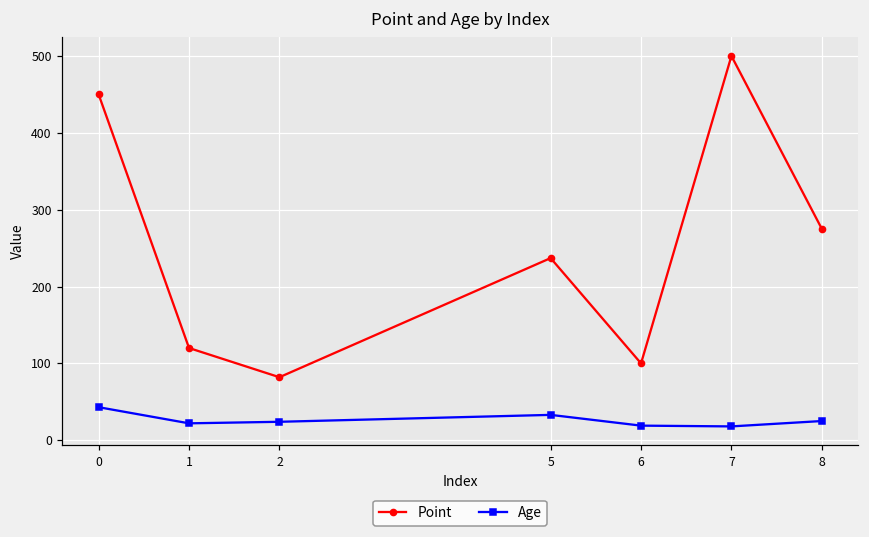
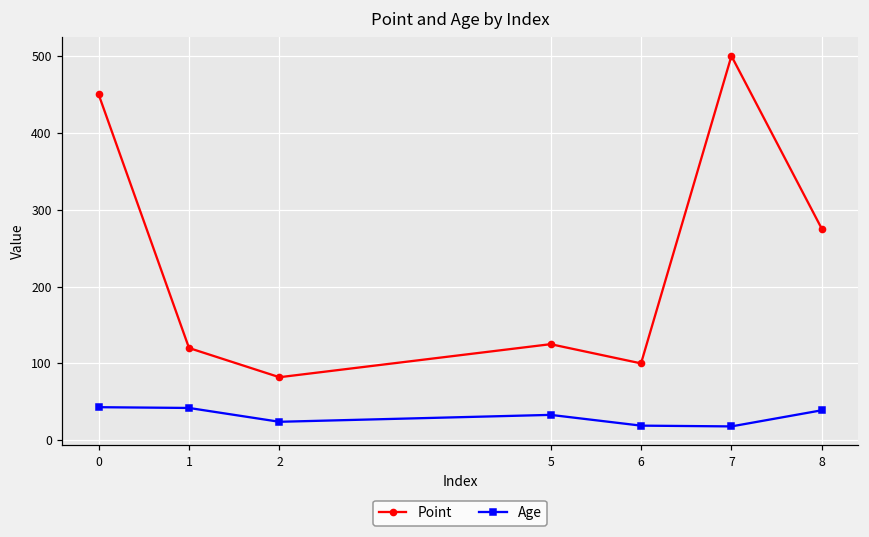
  {
    "Point": {
      "0": 450,
      "1": 120,
      "2": 80,
-     "5": 240,
+     "5": 130,
      "6": 100,
      "7": 500,
      "8": 280
    },
    "Age": {
      "0": 40,
-     "1": 20,
+     "1": 40,
      "2": 20,
      "5": 30,
      "6": 20,
      "7": 20,
-     "8": 30
+     "8": 40
    }
  }
